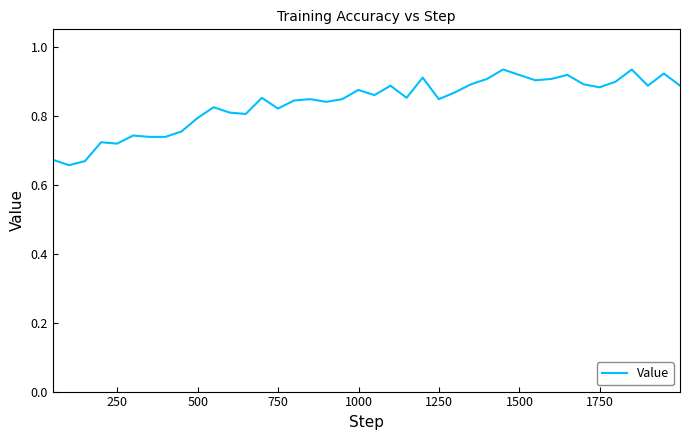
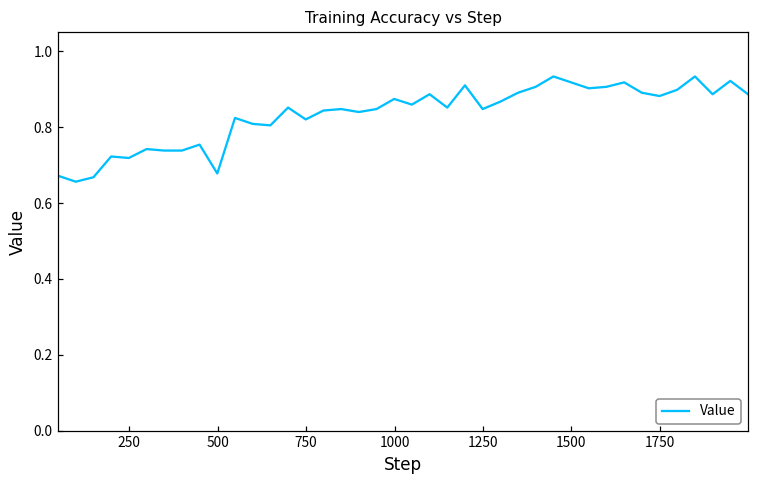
  {
    "250": 0.72,
-   "500": 0.79,
+   "500": 0.68,
    "750": 0.82,
    "1000": 0.87,
    "1250": 0.85,
    "1500": 0.92,
    "1750": 0.88
  }
